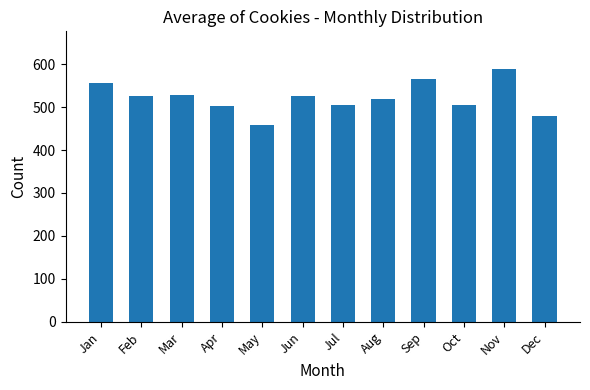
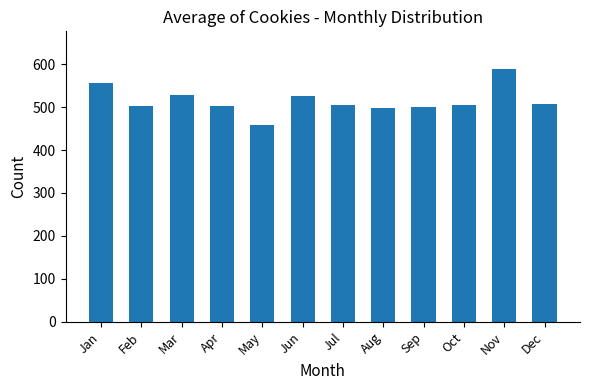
  {
    "Jan": 560,
-   "Feb": 530,
+   "Feb": 500,
    "Mar": 530,
    "Apr": 500,
    "May": 460,
    "Jun": 530,
    "Jul": 500,
-   "Aug": 520,
-   "Sep": 570,
+   "Aug": 500,
+   "Sep": 500,
    "Oct": 510,
    "Nov": 590,
-   "Dec": 480
+   "Dec": 510
  }
